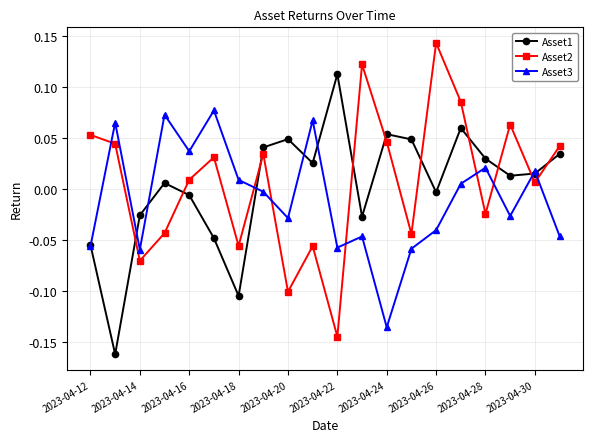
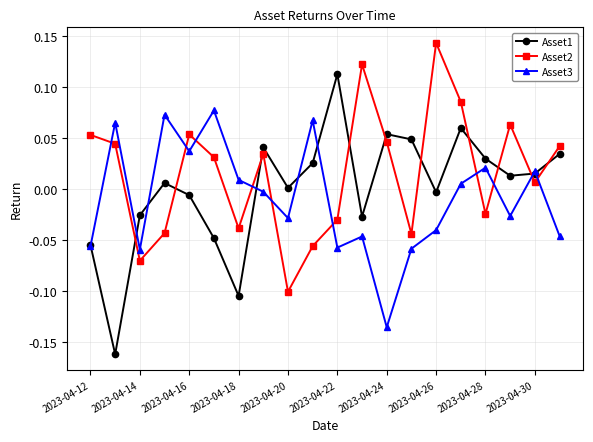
  {
    "Asset1": {
      "2023-04-14": -0.026,
      "2023-04-16": -0.006,
      "2023-04-18": -0.105,
-     "2023-04-20": 0.049,
+     "2023-04-20": 0.001,
      "2023-04-22": 0.113,
      "2023-04-24": 0.054,
      "2023-04-26": -0.003,
      "2023-04-28": 0.030
    },
    "Asset2": {
      "2023-04-12": 0.053,
      "2023-04-14": -0.070,
-     "2023-04-16": 0.009,
-     "2023-04-18": -0.056,
+     "2023-04-16": 0.054,
+     "2023-04-18": -0.039,
      "2023-04-20": -0.101,
-     "2023-04-22": -0.145,
+     "2023-04-22": -0.030,
      "2023-04-24": 0.046,
      "2023-04-26": 0.144,
      "2023-04-28": -0.024,
      "2023-04-30": 0.007
    },
    "Asset3": {
      "2023-04-14": -0.059,
      "2023-04-16": 0.037,
      "2023-04-18": 0.009,
      "2023-04-20": -0.028,
      "2023-04-22": -0.057,
      "2023-04-24": -0.136,
      "2023-04-26": -0.040,
      "2023-04-28": 0.021
    }
  }
